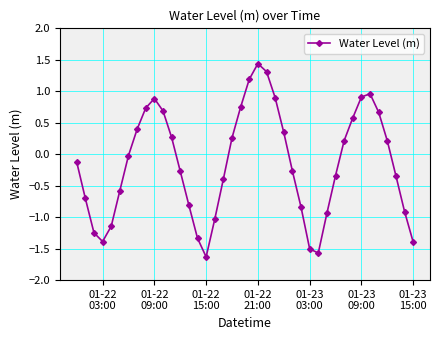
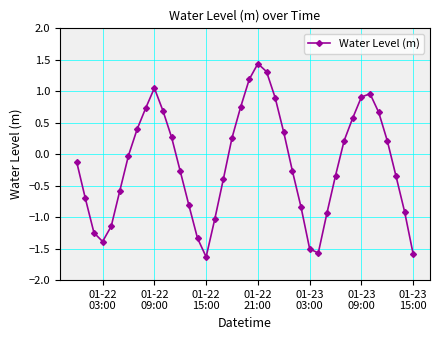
  {
    "01-22 03:00": -1.4,
-   "01-22 09:00": 0.9,
+   "01-22 09:00": 1.1,
    "01-22 15:00": -1.6,
    "01-22 21:00": 1.4,
    "01-23 03:00": -1.5,
    "01-23 09:00": 0.9,
-   "01-23 15:00": -1.4
+   "01-23 15:00": -1.6
  }
